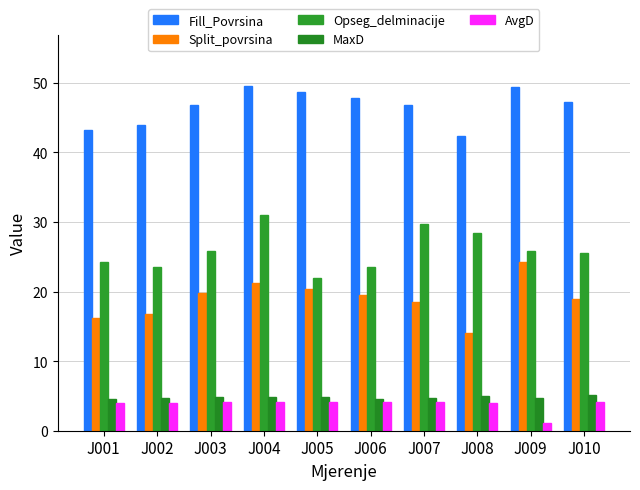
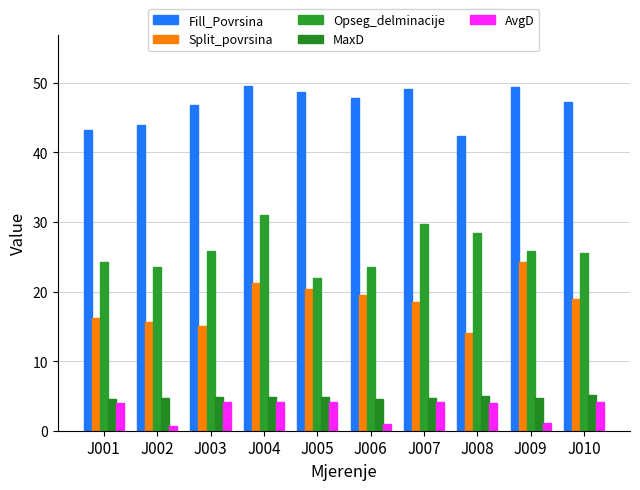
  {
    "Fill_Povrsina": {
      "J001": 43,
      "J002": 44,
      "J003": 47,
      "J004": 49,
      "J005": 49,
      "J006": 48,
-     "J007": 47,
+     "J007": 49,
      "J008": 42,
      "J009": 49,
      "J010": 47
    },
    "Split_povrsina": {
      "J001": 16,
-     "J002": 17,
-     "J003": 20,
+     "J002": 16,
+     "J003": 15,
      "J004": 21,
      "J005": 20,
      "J006": 20,
      "J007": 18,
      "J008": 14,
      "J009": 24,
      "J010": 19
    },
    "AvgD": {
      "J001": 4,
-     "J002": 4,
+     "J002": 1,
      "J003": 4,
      "J004": 4,
      "J005": 4,
-     "J006": 4,
+     "J006": 1,
      "J007": 4,
      "J008": 4,
      "J009": 1,
      "J010": 4
    }
  }
